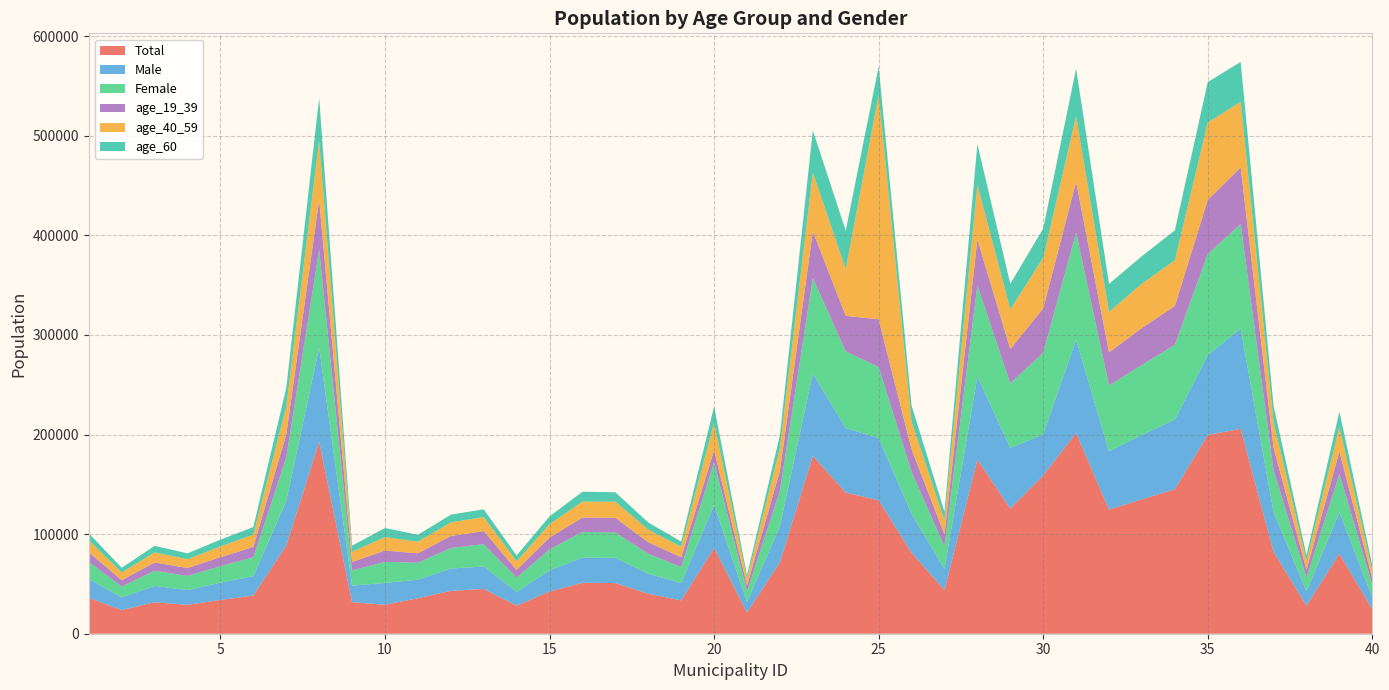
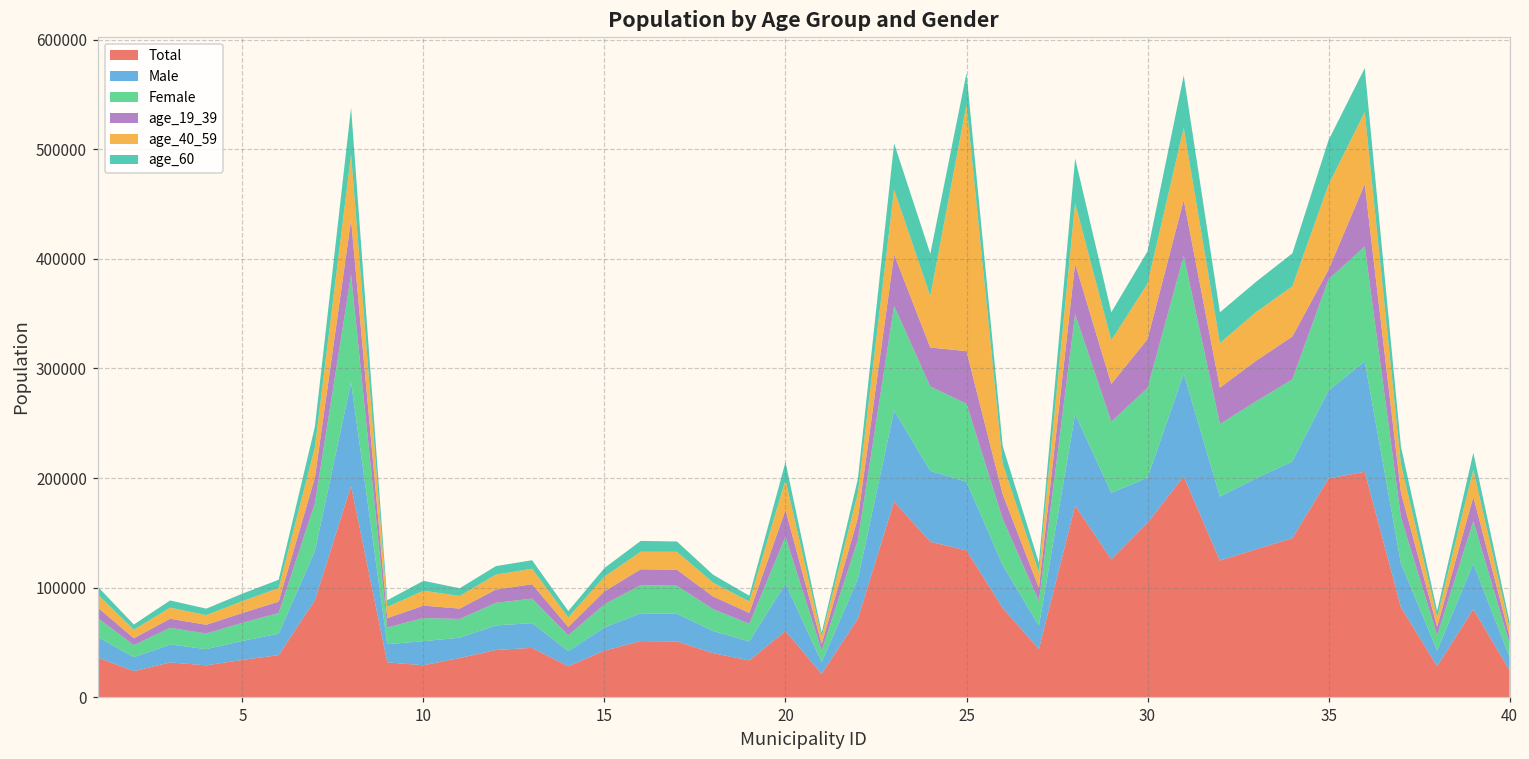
  {
    "Total": {
      "5": 30000,
      "10": 30000,
      "15": 40000,
-     "20": 90000,
+     "20": 60000,
      "25": 130000,
      "30": 160000,
      "35": 200000,
      "40": 20000
    },
    "Male": {
      "5": 20000,
      "10": 20000,
      "15": 20000,
      "20": 40000,
      "25": 60000,
      "30": 40000,
      "35": 80000,
      "40": 10000
    },
    "age_19_39": {
      "5": 10000,
      "10": 10000,
      "15": 10000,
-     "20": 10000,
+     "20": 20000,
      "25": 50000,
      "30": 40000,
-     "35": 50000,
+     "35": 10000,
      "40": 10000
    },
    "age_40_59": {
      "5": 10000,
      "10": 10000,
      "15": 10000,
      "20": 30000,
      "25": 230000,
      "30": 50000,
      "35": 80000,
      "40": 10000
    }
  }
